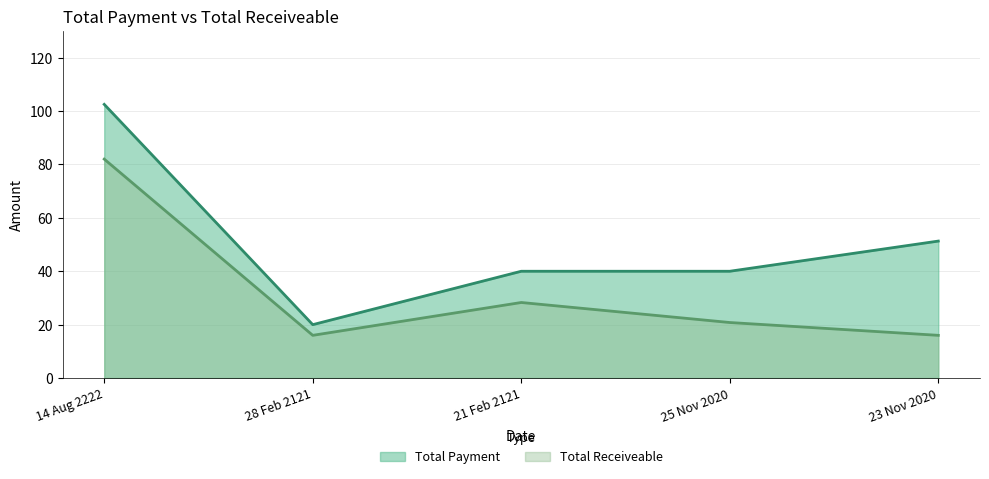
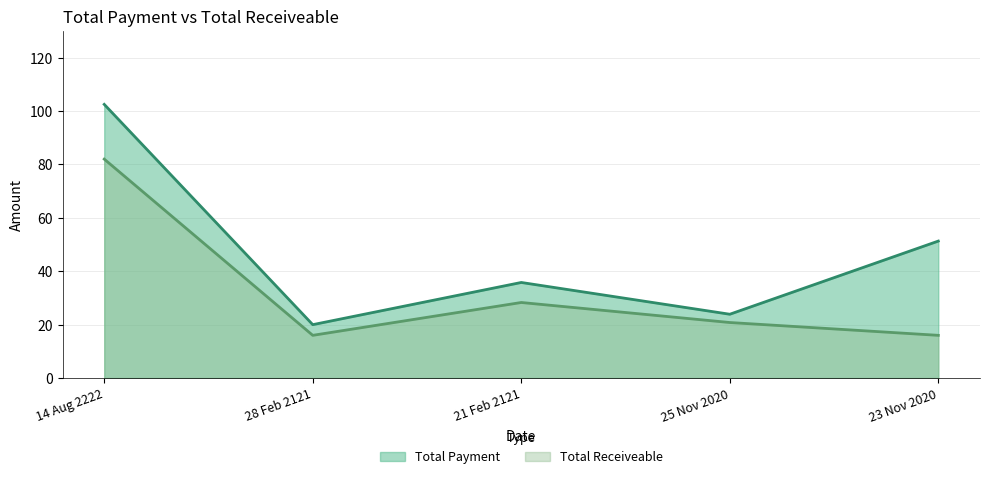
  {
    "Total Payment": {
      "14 Aug 2222": 103,
      "28 Feb 2121": 20,
-     "21 Feb 2121": 40,
-     "25 Nov 2020": 40,
+     "21 Feb 2121": 36,
+     "25 Nov 2020": 24,
      "23 Nov 2020": 51
    },
    "Total Receiveable": {
      "14 Aug 2222": 82,
      "28 Feb 2121": 16,
      "21 Feb 2121": 28,
      "25 Nov 2020": 21,
      "23 Nov 2020": 16
    }
  }
